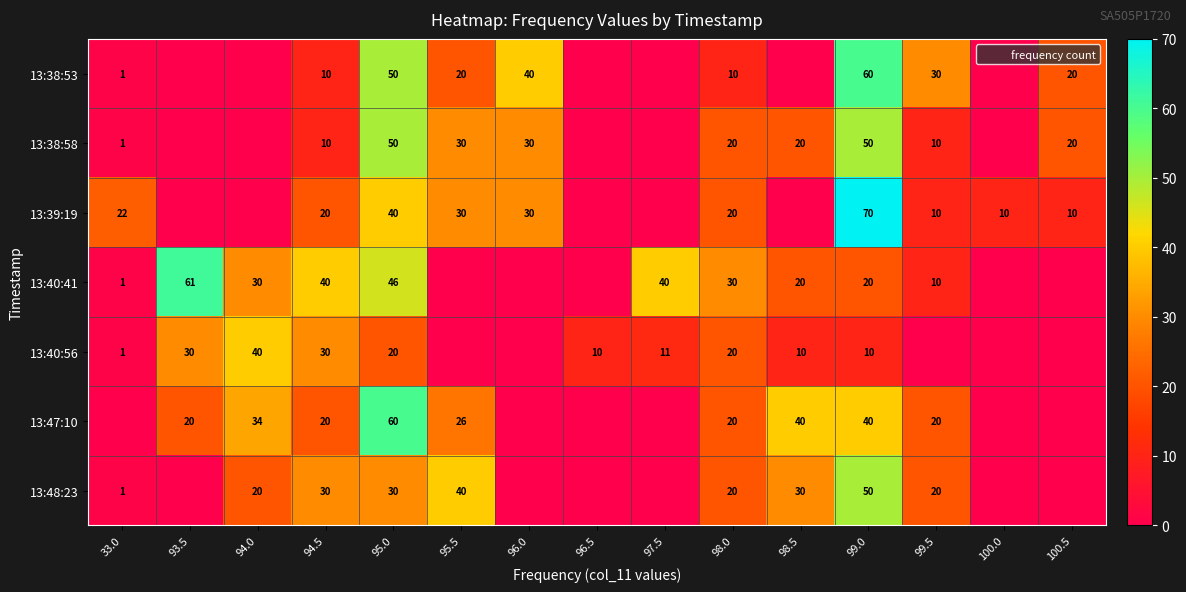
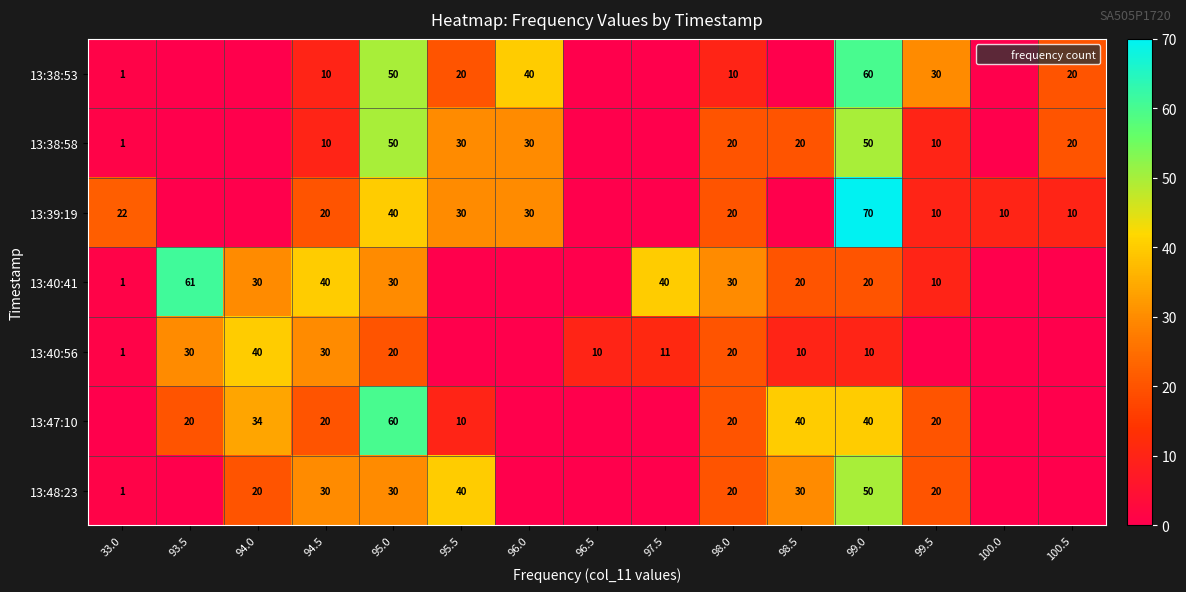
  {
    "13:38:53": {
      "33.0": 1,
      "94.5": 10,
      "95.0": 50,
      "95.5": 20,
      "96.0": 40,
      "98.0": 10,
      "99.0": 60,
      "99.5": 30,
      "100.5": 20
    },
    "13:38:58": {
      "33.0": 1,
      "94.5": 10,
      "95.0": 50,
      "95.5": 30,
      "96.0": 30,
      "98.0": 20,
      "98.5": 20,
      "99.0": 50,
      "99.5": 10,
      "100.5": 20
    },
    "13:39:19": {
      "33.0": 22,
      "94.5": 20,
      "95.0": 40,
      "95.5": 30,
      "96.0": 30,
      "98.0": 20,
      "99.0": 70,
      "99.5": 10,
      "100.0": 10,
      "100.5": 10
    },
    "13:40:41": {
      "33.0": 1,
      "93.5": 61,
      "94.0": 30,
      "94.5": 40,
-     "95.0": 46,
+     "95.0": 30,
      "97.5": 40,
      "98.0": 30,
      "98.5": 20,
      "99.0": 20,
      "99.5": 10
    },
    "13:40:56": {
      "33.0": 1,
      "93.5": 30,
      "94.0": 40,
      "94.5": 30,
      "95.0": 20,
      "96.5": 10,
      "97.5": 11,
      "98.0": 20,
      "98.5": 10,
      "99.0": 10
    },
    "13:47:10": {
      "93.5": 20,
      "94.0": 34,
      "94.5": 20,
      "95.0": 60,
-     "95.5": 26,
+     "95.5": 10,
      "98.0": 20,
      "98.5": 40,
      "99.0": 40,
      "99.5": 20
    },
    "13:48:23": {
      "33.0": 1,
      "94.0": 20,
      "94.5": 30,
      "95.0": 30,
      "95.5": 40,
      "98.0": 20,
      "98.5": 30,
      "99.0": 50,
      "99.5": 20
    }
  }
